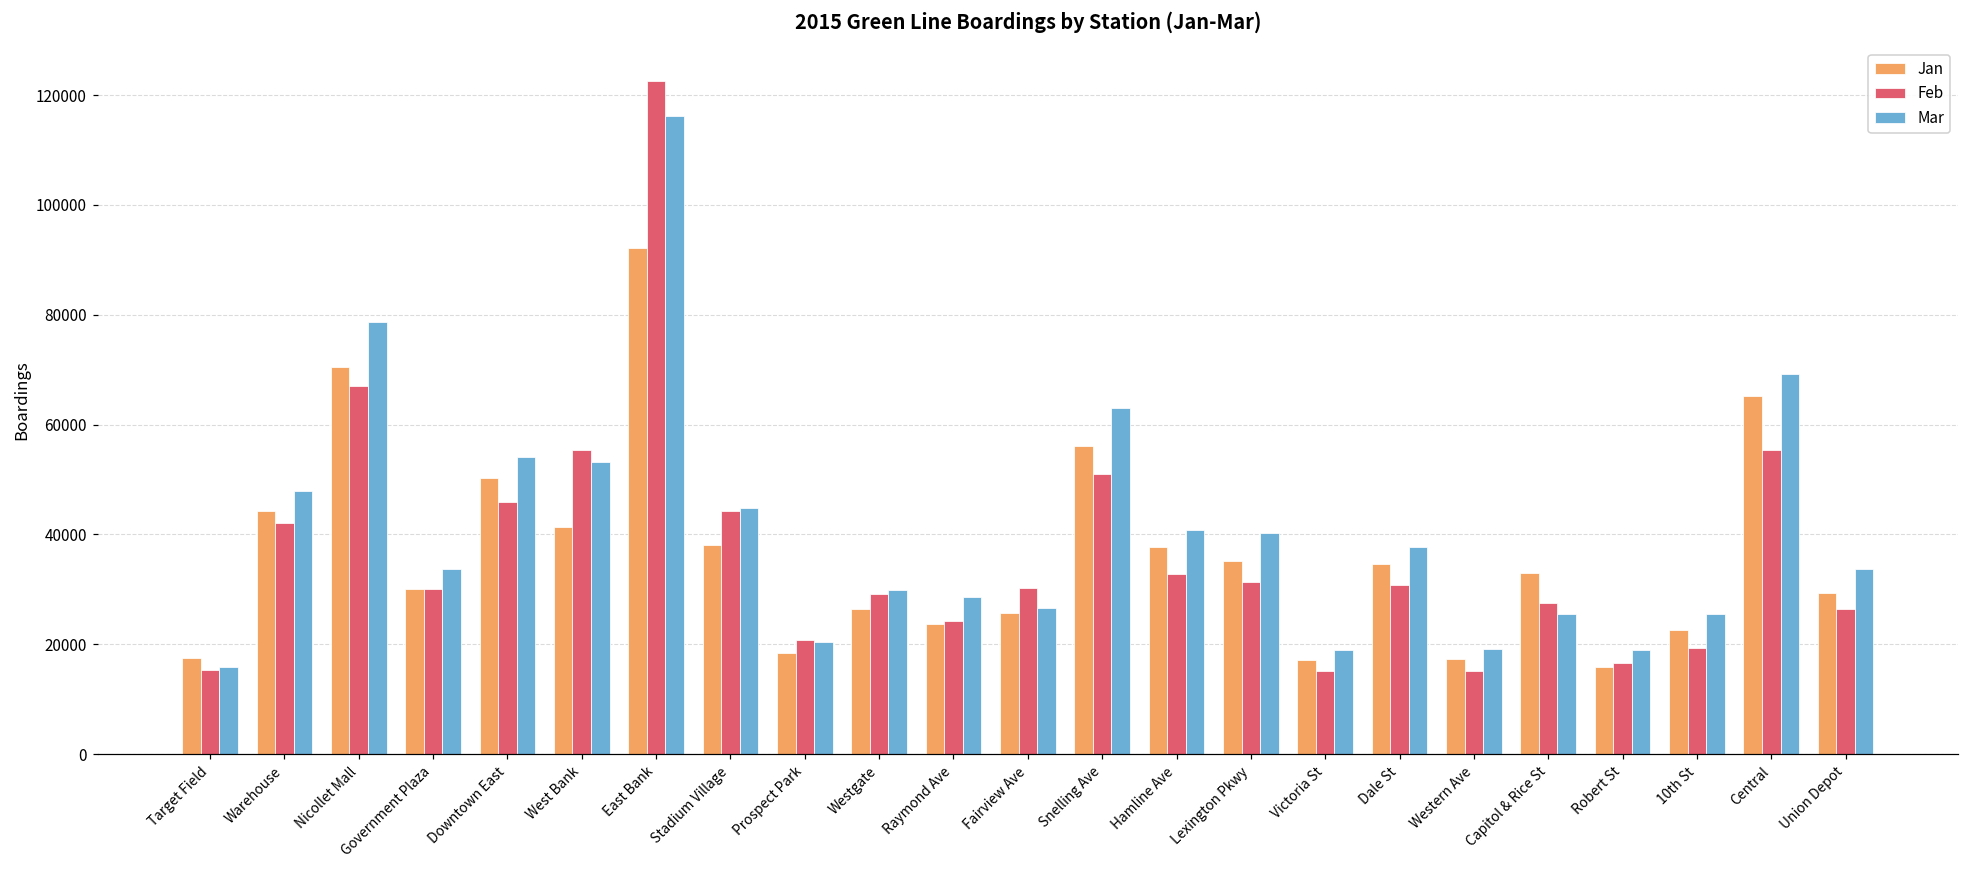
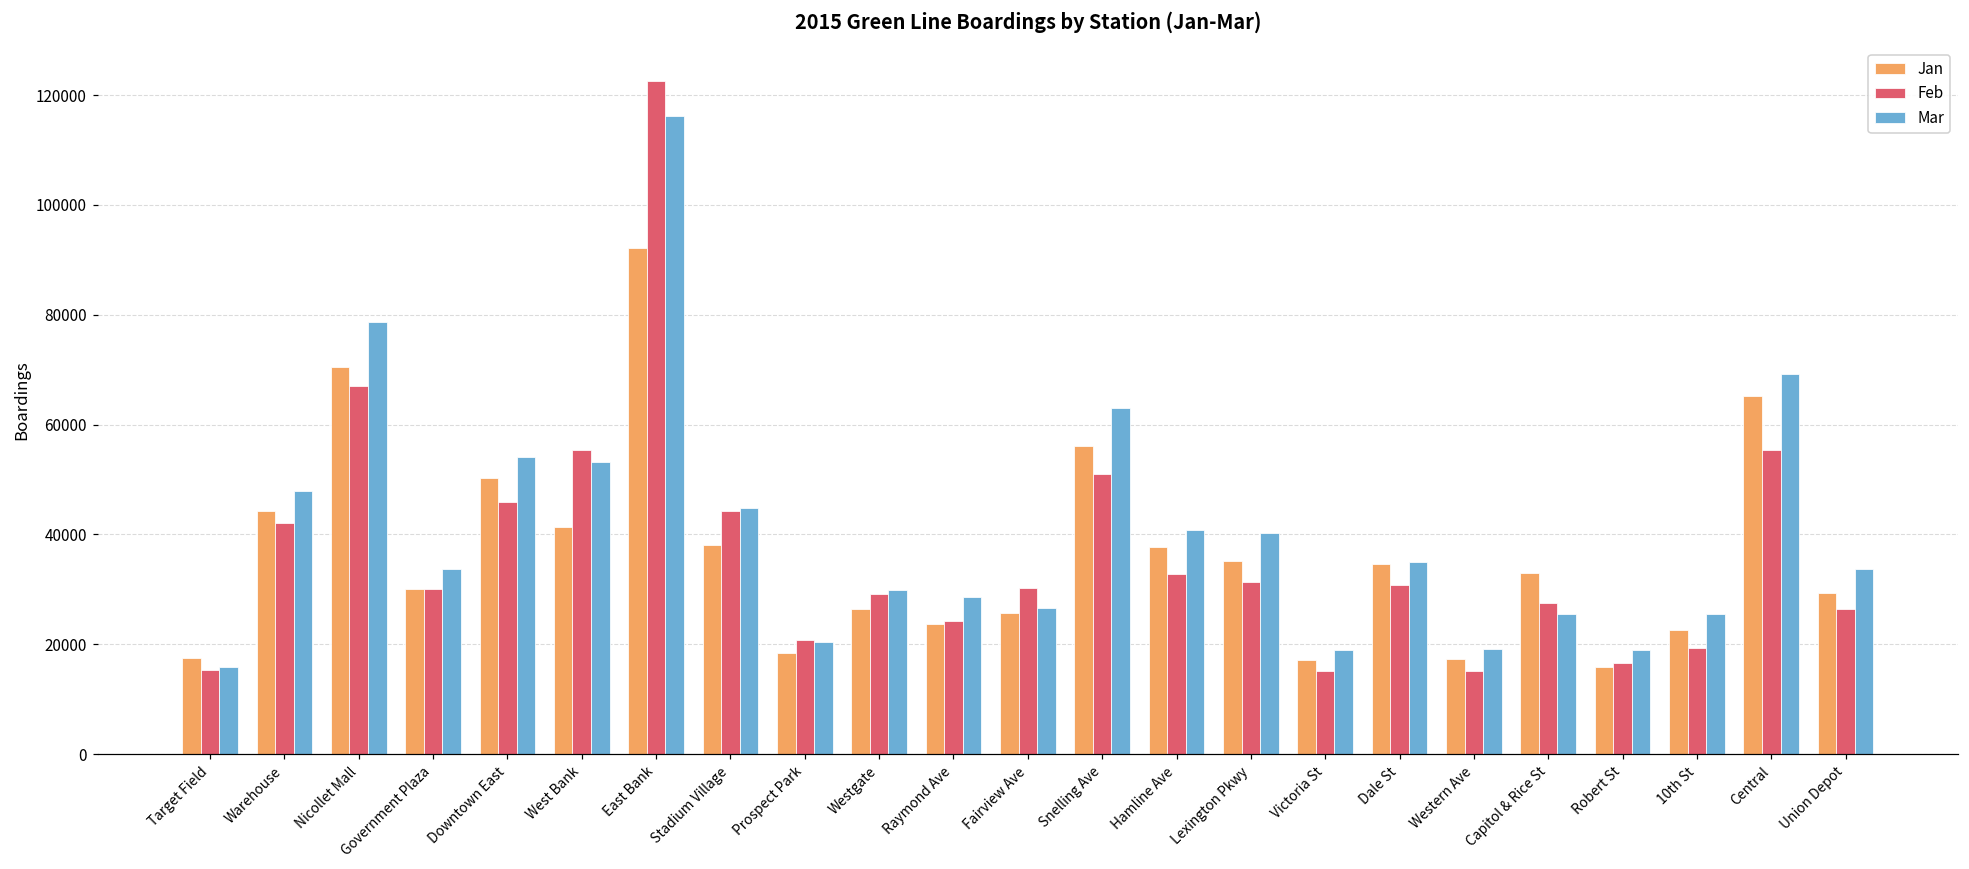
  {
    "Jan": {
      "Target Field": 17000,
      "Warehouse": 44000,
      "Nicollet Mall": 70000,
      "Government Plaza": 30000,
      "Downtown East": 50000,
      "West Bank": 41000,
      "East Bank": 92000,
      "Stadium Village": 38000,
      "Prospect Park": 18000,
      "Westgate": 26000,
      "Raymond Ave": 24000,
      "Fairview Ave": 26000,
      "Snelling Ave": 56000,
      "Hamline Ave": 38000,
      "Lexington Pkwy": 35000,
      "Victoria St": 17000,
      "Dale St": 35000,
      "Western Ave": 17000,
      "Capitol & Rice St": 33000,
      "Robert St": 16000,
      "10th St": 23000,
      "Central": 65000,
      "Union Depot": 29000
    },
    "Feb": {
      "Target Field": 15000,
      "Warehouse": 42000,
      "Nicollet Mall": 67000,
      "Government Plaza": 30000,
      "Downtown East": 46000,
      "West Bank": 55000,
      "East Bank": 123000,
      "Stadium Village": 44000,
      "Prospect Park": 21000,
      "Westgate": 29000,
      "Raymond Ave": 24000,
      "Fairview Ave": 30000,
      "Snelling Ave": 51000,
      "Hamline Ave": 33000,
      "Lexington Pkwy": 31000,
      "Victoria St": 15000,
      "Dale St": 31000,
      "Western Ave": 15000,
      "Capitol & Rice St": 28000,
      "Robert St": 17000,
      "10th St": 19000,
      "Central": 55000,
      "Union Depot": 26000
    },
    "Mar": {
      "Target Field": 16000,
      "Warehouse": 48000,
      "Nicollet Mall": 79000,
      "Government Plaza": 34000,
      "Downtown East": 54000,
      "West Bank": 53000,
      "East Bank": 116000,
      "Stadium Village": 45000,
      "Prospect Park": 20000,
      "Westgate": 30000,
      "Raymond Ave": 29000,
      "Fairview Ave": 27000,
      "Snelling Ave": 63000,
      "Hamline Ave": 41000,
      "Lexington Pkwy": 40000,
      "Victoria St": 19000,
-     "Dale St": 38000,
+     "Dale St": 35000,
      "Western Ave": 19000,
      "Capitol & Rice St": 25000,
      "Robert St": 19000,
      "10th St": 26000,
      "Central": 69000,
      "Union Depot": 34000
    }
  }
